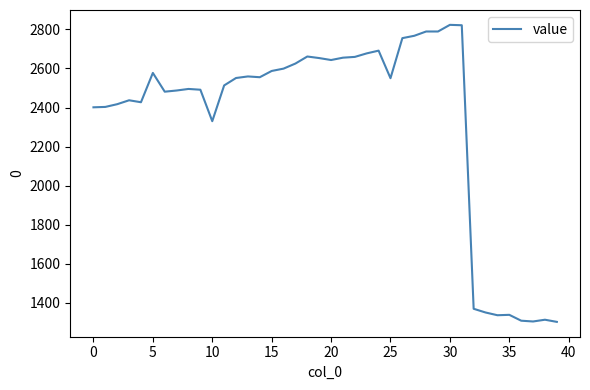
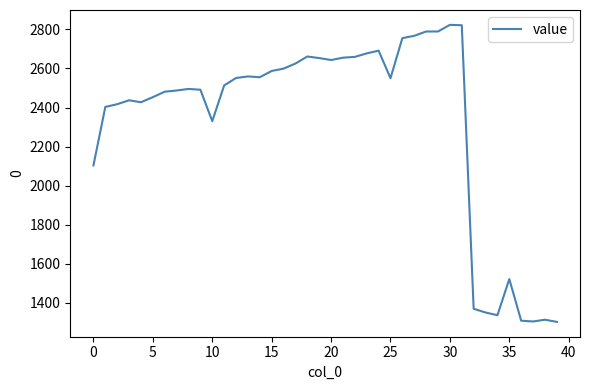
  {
-   "0": 2400,
-   "5": 2580,
+   "0": 2100,
+   "5": 2450,
    "10": 2330,
    "15": 2590,
    "20": 2640,
    "25": 2550,
    "30": 2820,
-   "35": 1340
+   "35": 1520
  }
